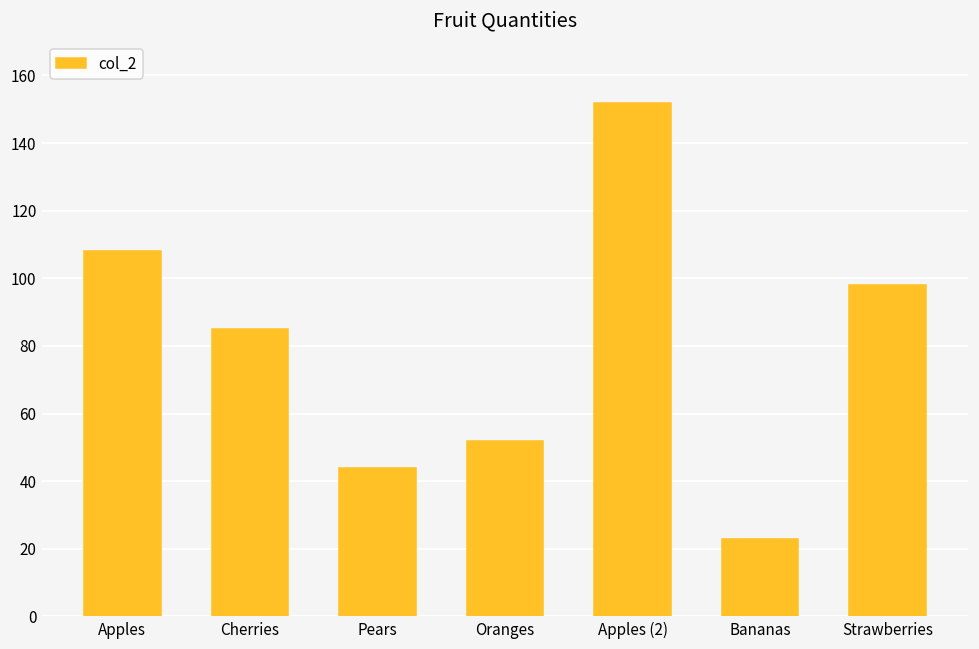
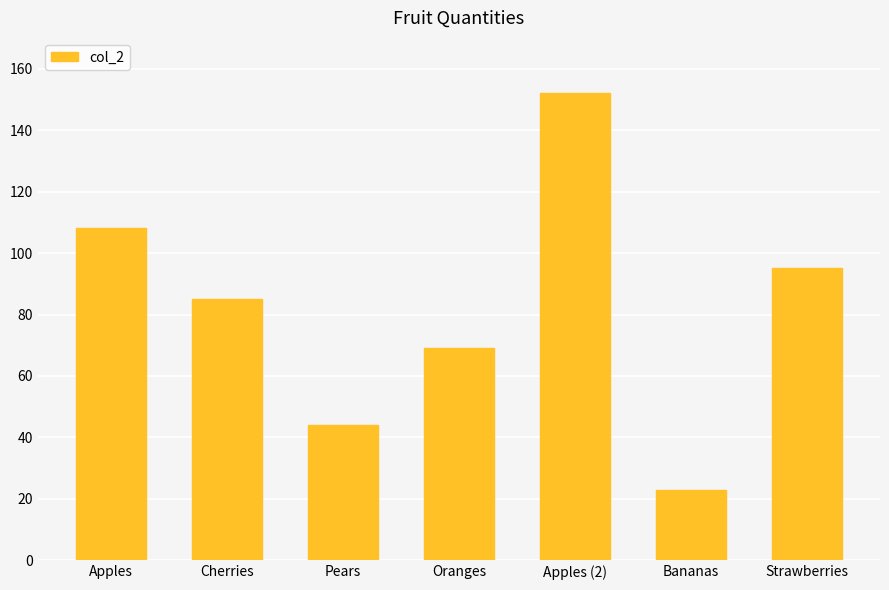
  {
    "Apples": 108,
    "Cherries": 85,
    "Pears": 44,
-   "Oranges": 52,
+   "Oranges": 69,
    "Apples (2)": 152,
    "Bananas": 23,
-   "Strawberries": 98
+   "Strawberries": 95
  }
